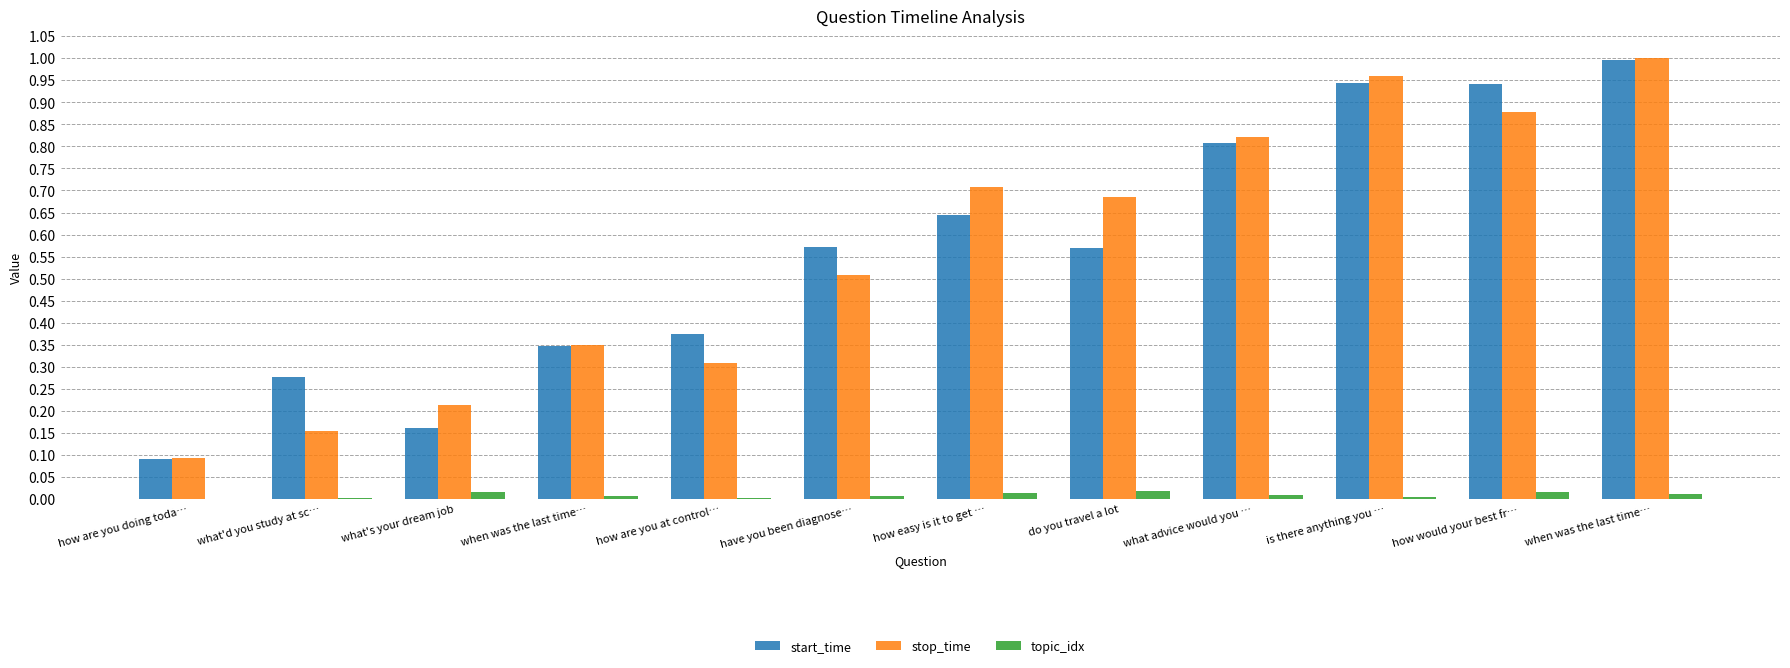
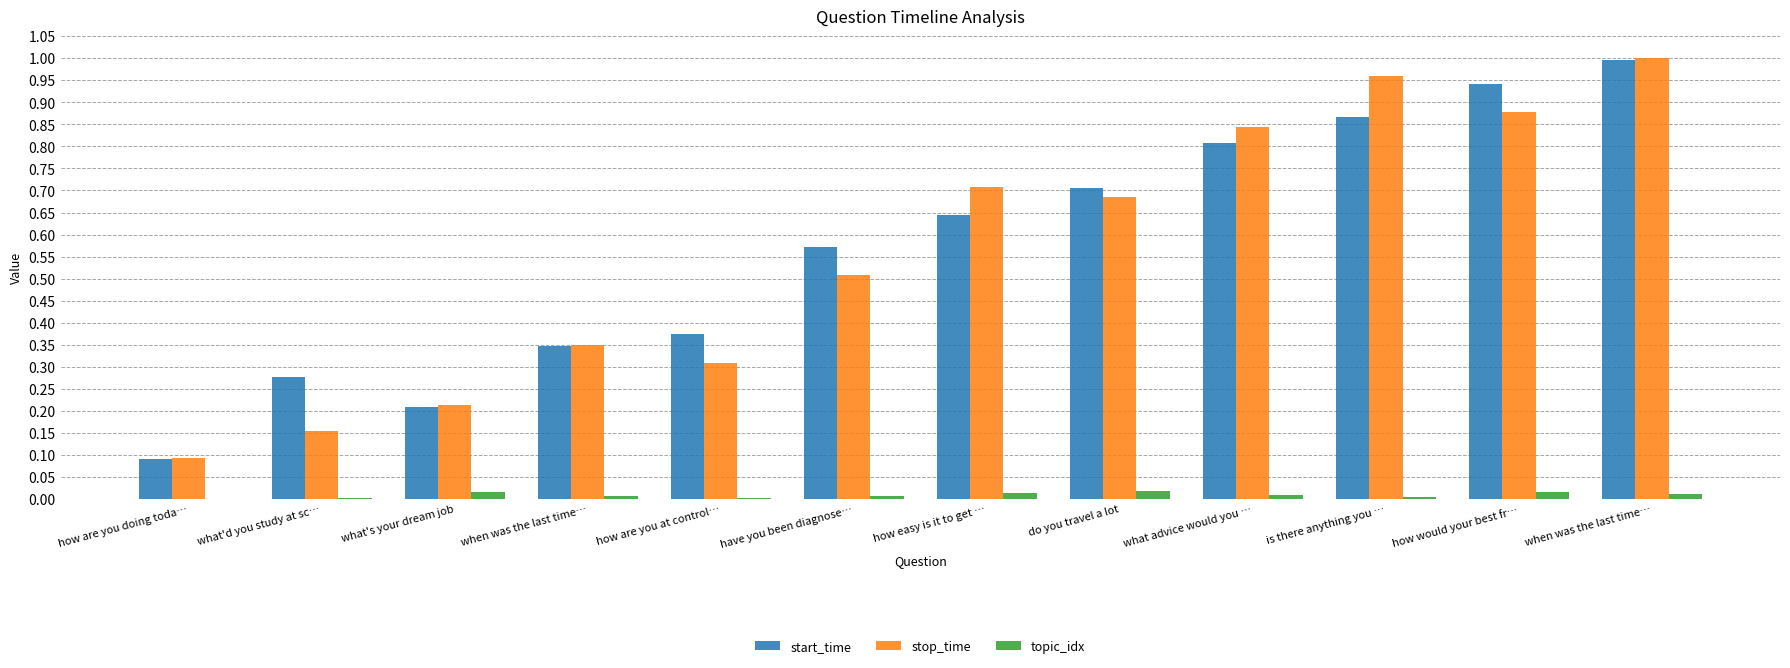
  {
    "start_time": {
      "how are you doing toda…": 0.09,
      "what'd you study at sc…": 0.28,
-     "what's your dream job": 0.16,
+     "what's your dream job": 0.21,
      "how are you at control…": 0.38,
      "have you been diagnose…": 0.57,
      "how easy is it to get …": 0.64,
-     "do you travel a lot": 0.57,
+     "do you travel a lot": 0.71,
      "what advice would you …": 0.81,
-     "is there anything you …": 0.94,
+     "is there anything you …": 0.87,
      "how would your best fr…": 0.94
    },
    "stop_time": {
      "how are you doing toda…": 0.09,
      "what'd you study at sc…": 0.15,
      "what's your dream job": 0.21,
      "how are you at control…": 0.31,
      "have you been diagnose…": 0.51,
      "how easy is it to get …": 0.71,
      "do you travel a lot": 0.69,
-     "what advice would you …": 0.82,
+     "what advice would you …": 0.84,
      "is there anything you …": 0.96,
      "how would your best fr…": 0.88
    },
    "topic_idx": {
      "how are you doing toda…": 0.00,
      "what's your dream job": 0.02,
      "have you been diagnose…": 0.01,
      "how easy is it to get …": 0.01,
      "do you travel a lot": 0.02,
      "what advice would you …": 0.01,
      "how would your best fr…": 0.02
    }
  }
